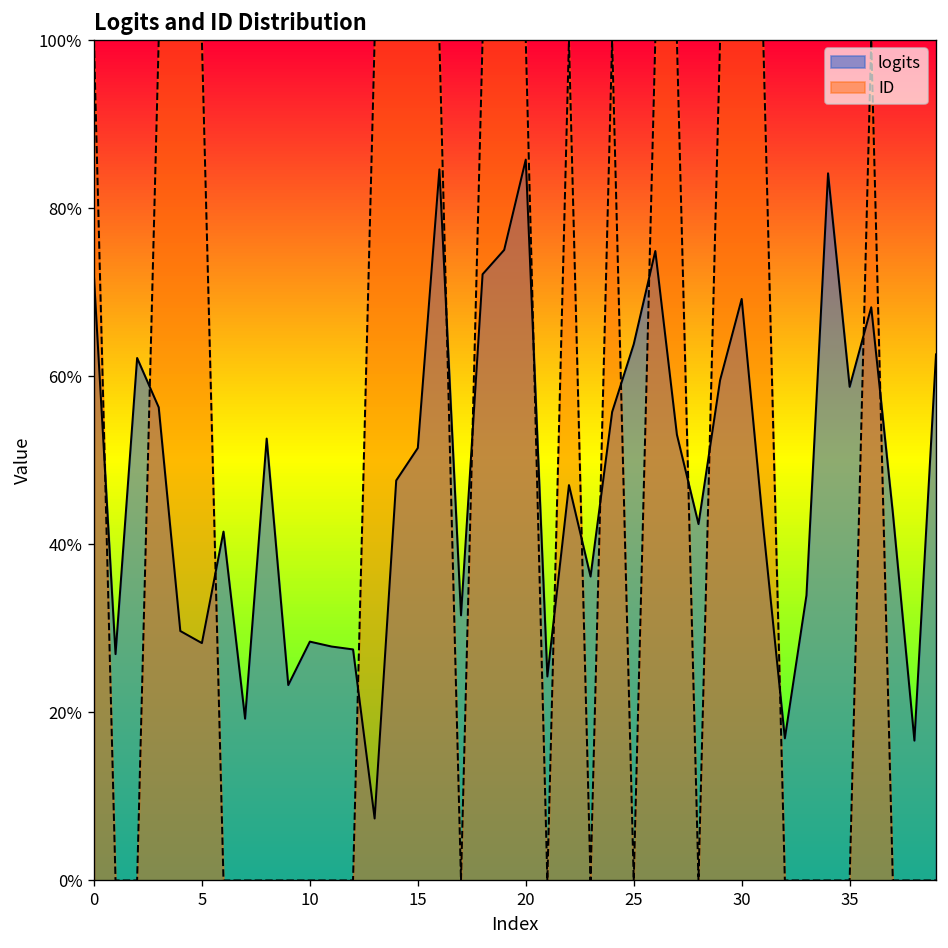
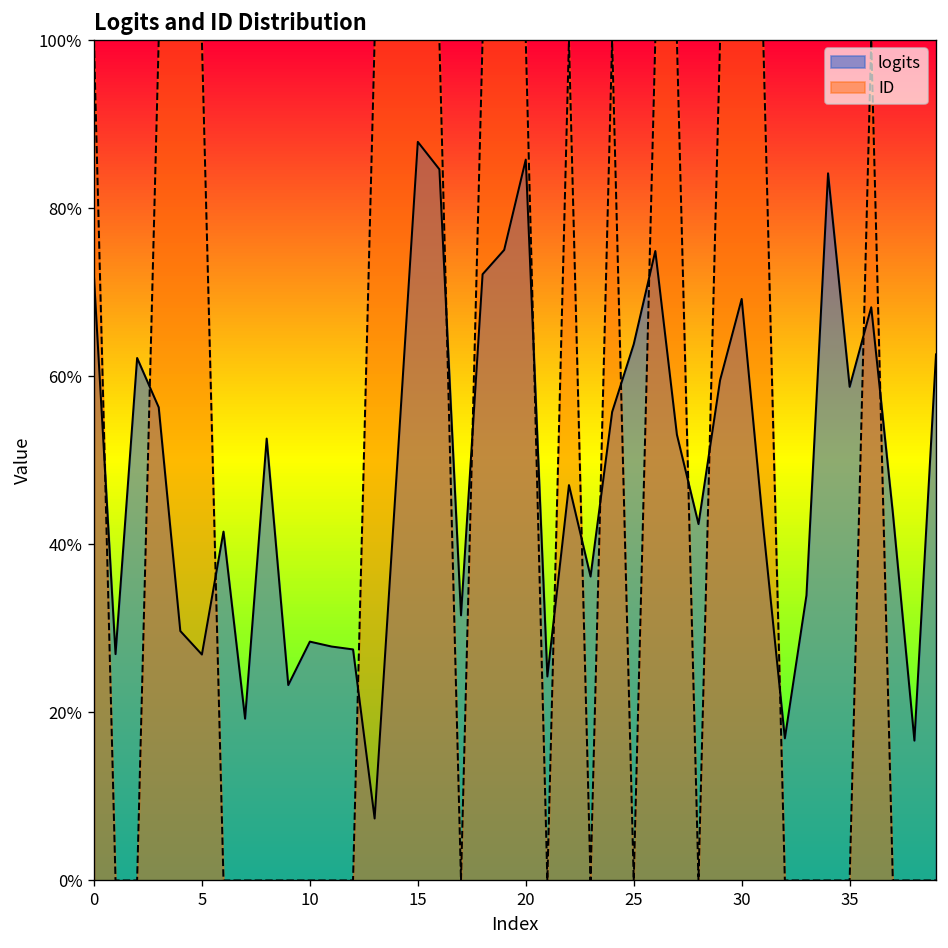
  {
    "logits": {
      "0": "72%",
-     "5": "28%",
+     "5": "27%",
      "10": "28%",
-     "15": "51%",
+     "15": "88%",
      "20": "86%",
      "25": "64%",
      "30": "69%",
      "35": "59%"
    },
    "ID": {
      "0": "100%",
      "5": "100%",
      "10": "0%",
      "15": "100%",
      "20": "100%",
      "25": "0%",
      "30": "100%",
      "35": "0%"
    }
  }
